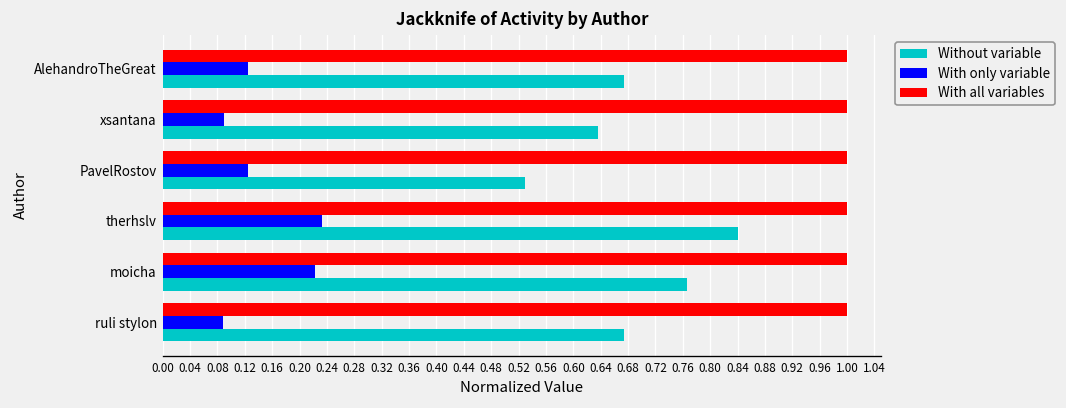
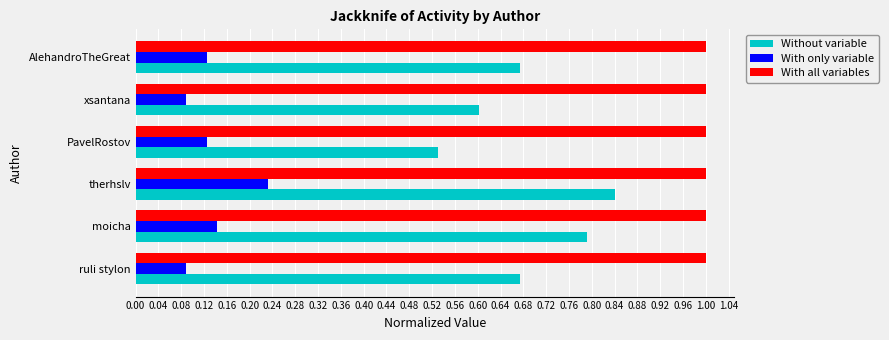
  {
    "Without variable": {
      "AlehandroTheGreat": 0.67,
-     "xsantana": 0.64,
+     "xsantana": 0.60,
      "PavelRostov": 0.53,
      "therhslv": 0.84,
-     "moicha": 0.77,
+     "moicha": 0.79,
      "ruli stylon": 0.67
    },
    "With only variable": {
      "AlehandroTheGreat": 0.12,
      "xsantana": 0.09,
      "PavelRostov": 0.12,
      "therhslv": 0.23,
-     "moicha": 0.22,
+     "moicha": 0.14,
      "ruli stylon": 0.09
    },
    "With all variables": {
      "AlehandroTheGreat": 1.00,
      "xsantana": 1.00,
      "PavelRostov": 1.00,
      "therhslv": 1.00,
      "moicha": 1.00,
      "ruli stylon": 1.00
    }
  }
